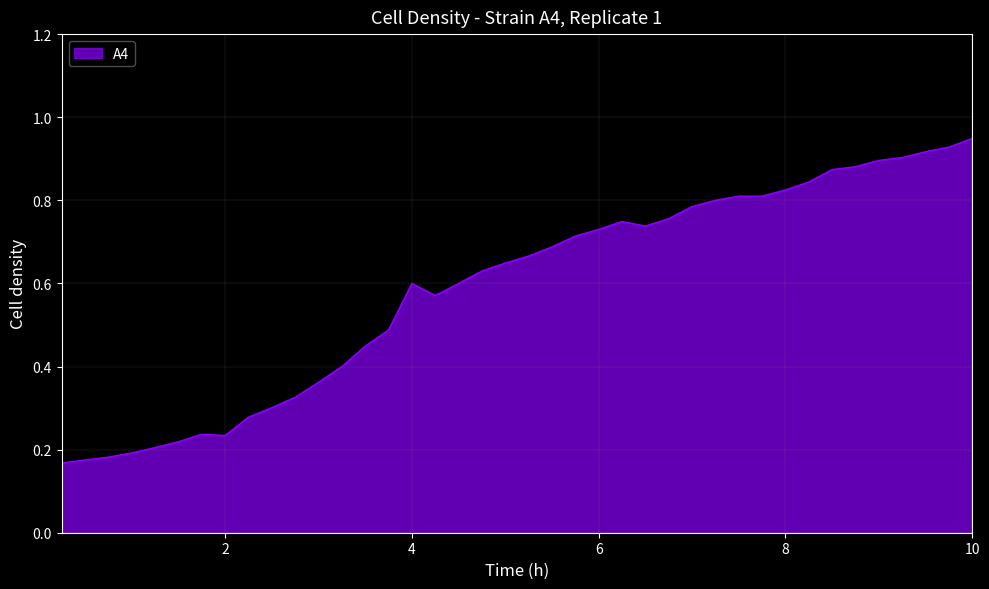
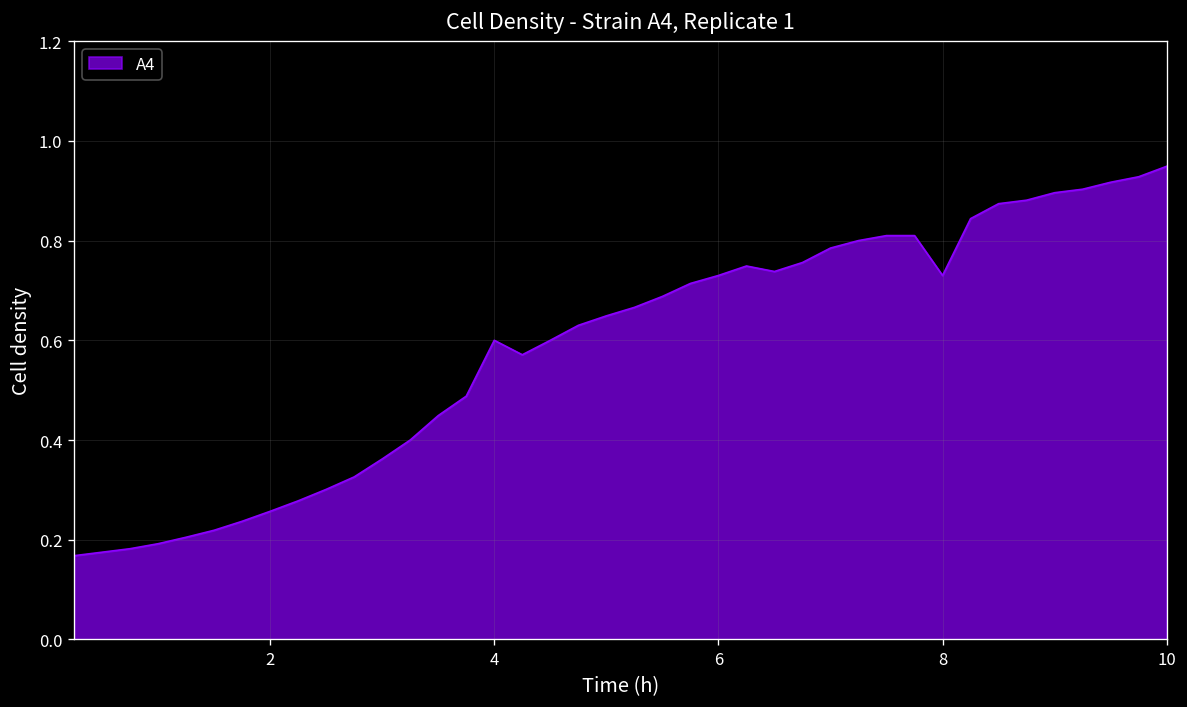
  {
-   "2": 0.23,
+   "2": 0.26,
    "4": 0.60,
    "6": 0.73,
-   "8": 0.83,
+   "8": 0.73,
    "10": 0.95
  }
